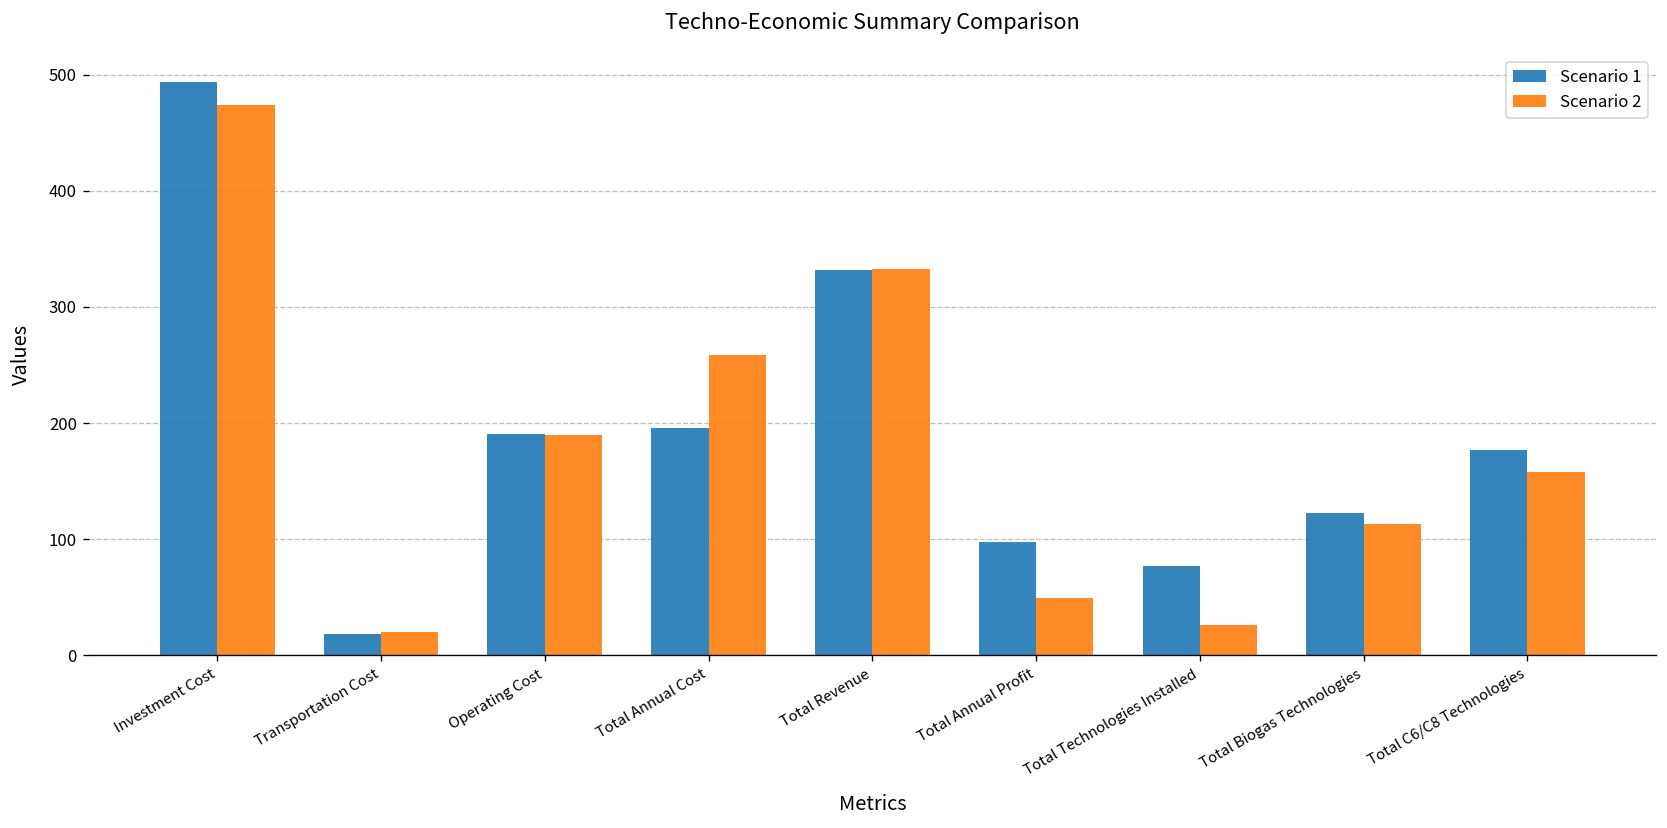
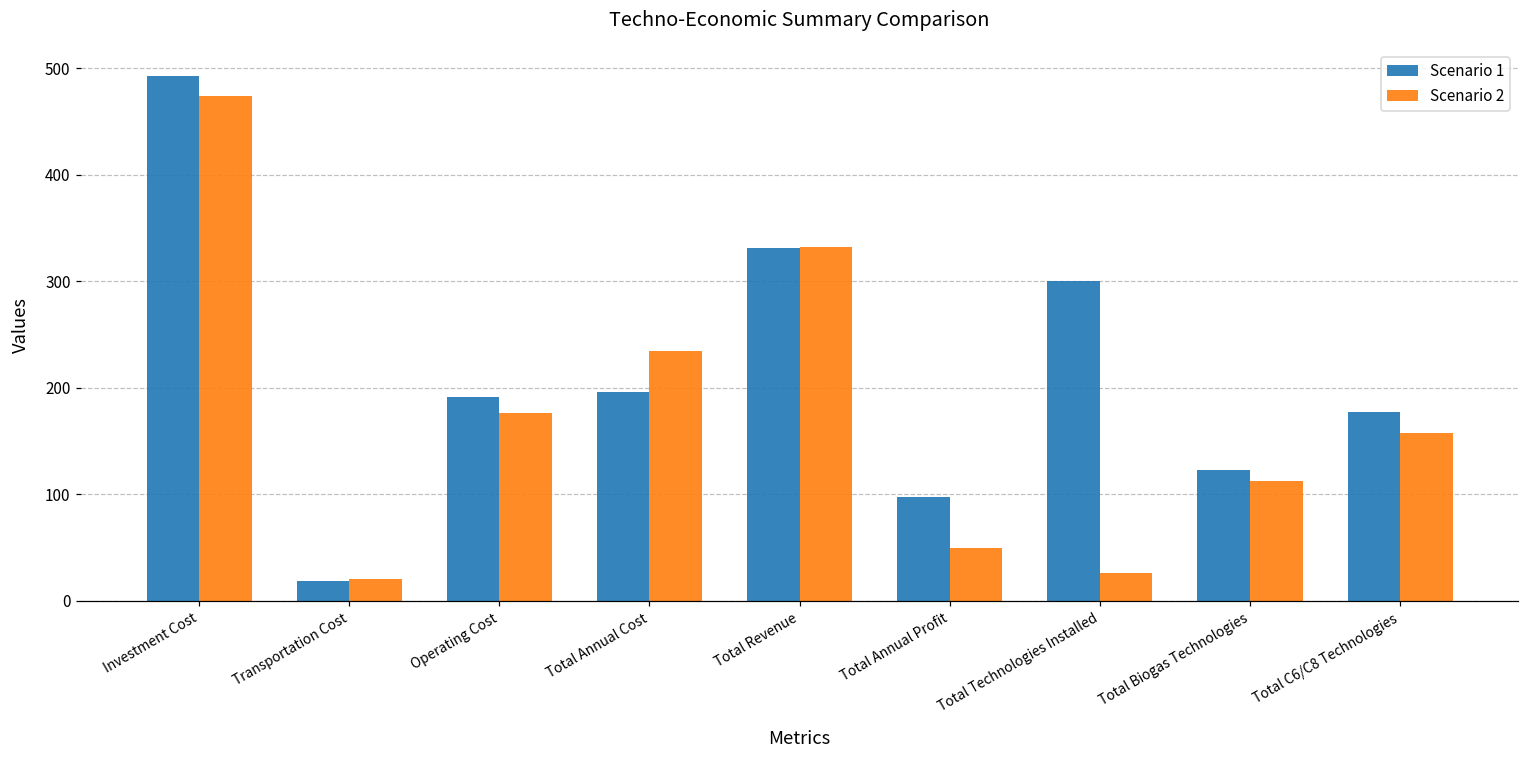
  {
    "Scenario 1": {
      "Investment Cost": 490,
      "Transportation Cost": 20,
      "Operating Cost": 190,
      "Total Annual Cost": 200,
      "Total Revenue": 330,
      "Total Annual Profit": 100,
-     "Total Technologies Installed": 80,
+     "Total Technologies Installed": 300,
      "Total Biogas Technologies": 120,
      "Total C6/C8 Technologies": 180
    },
    "Scenario 2": {
      "Investment Cost": 470,
      "Transportation Cost": 20,
-     "Operating Cost": 190,
-     "Total Annual Cost": 260,
+     "Operating Cost": 180,
+     "Total Annual Cost": 230,
      "Total Revenue": 330,
      "Total Annual Profit": 50,
      "Total Technologies Installed": 30,
      "Total Biogas Technologies": 110,
      "Total C6/C8 Technologies": 160
    }
  }
